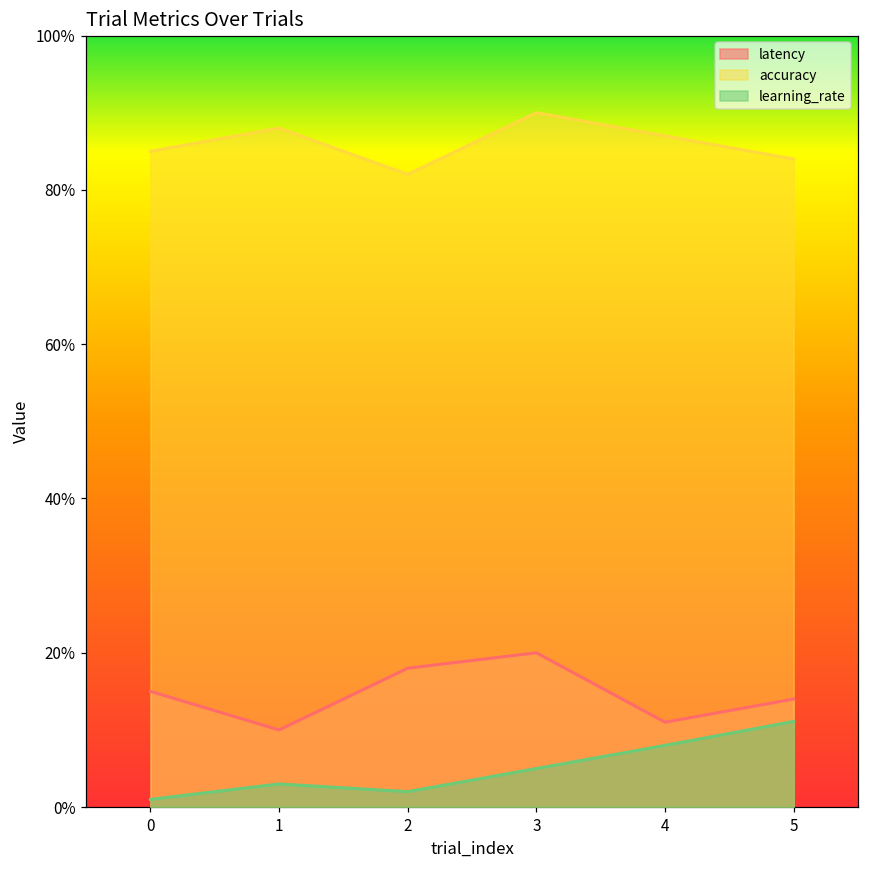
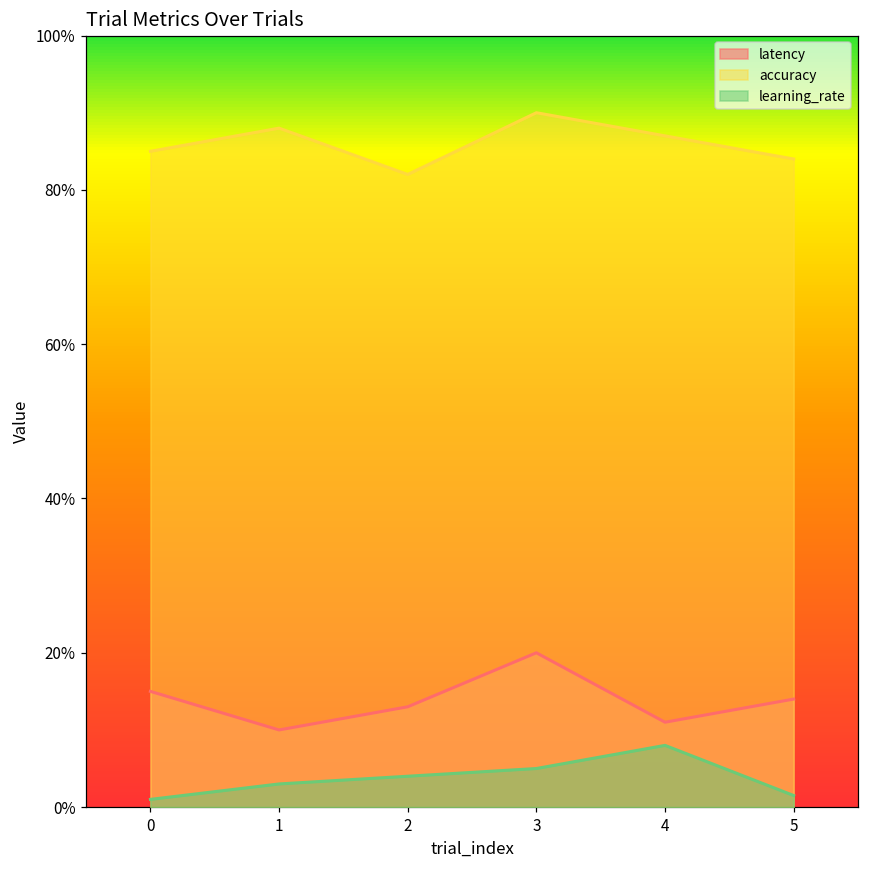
  {
    "latency": {
      "0": "15%",
      "1": "10%",
-     "2": "18%",
+     "2": "13%",
      "3": "20%",
      "4": "11%",
      "5": "14%"
    },
    "accuracy": {
      "0": "85%",
      "1": "88%",
      "2": "82%",
      "3": "90%",
      "4": "87%",
      "5": "84%"
    },
    "learning_rate": {
      "0": "1%",
      "1": "3%",
-     "2": "2%",
+     "2": "4%",
      "3": "5%",
      "4": "8%",
-     "5": "11%"
+     "5": "2%"
    }
  }
